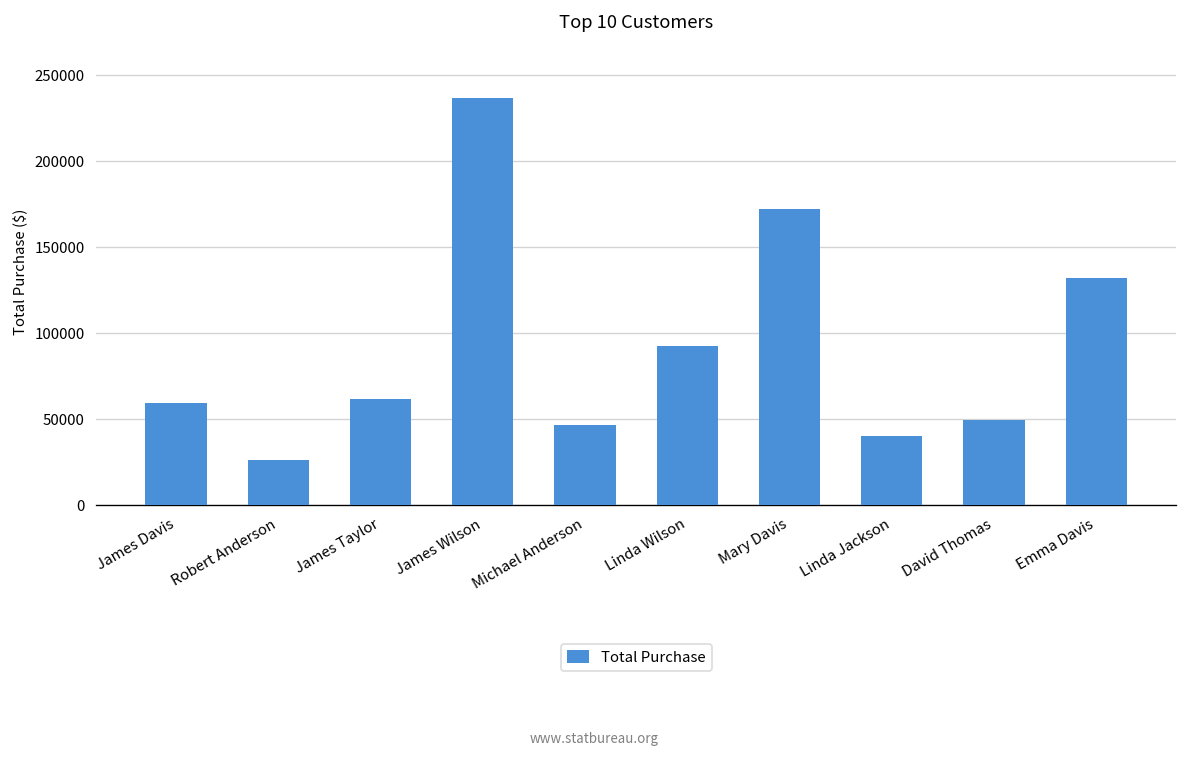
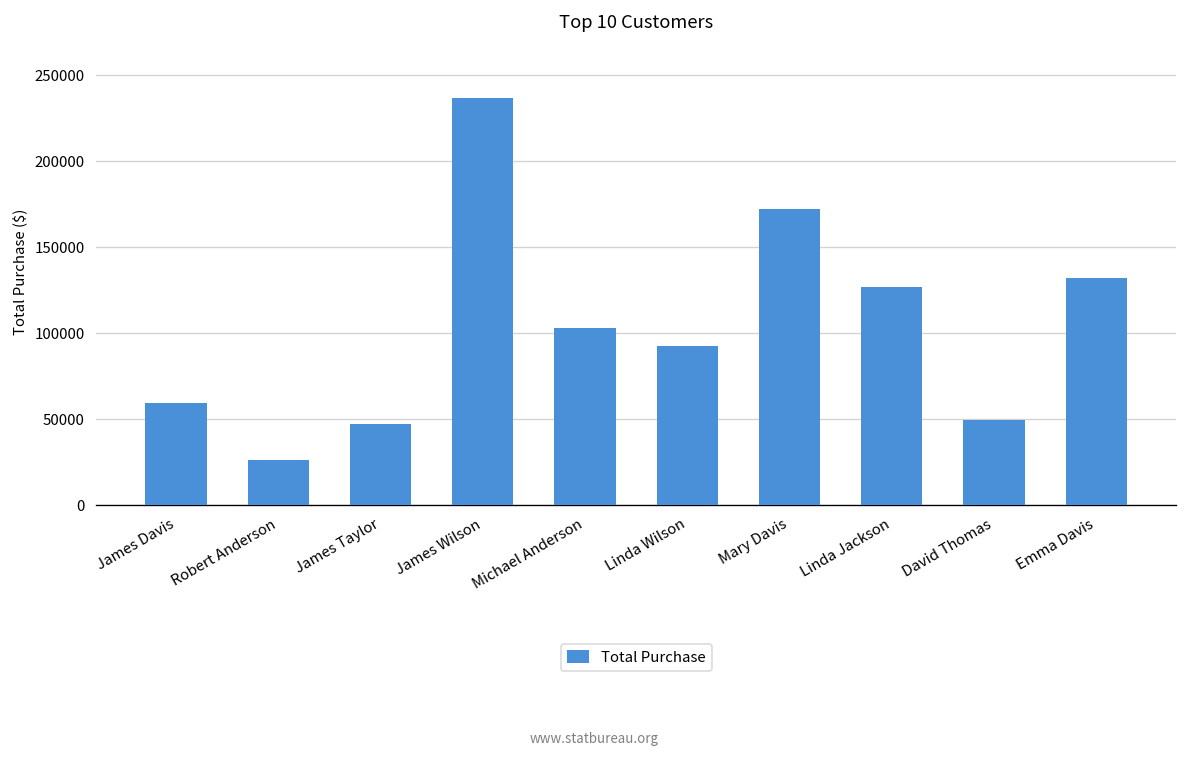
  {
    "James Davis": 59000,
    "Robert Anderson": 26000,
-   "James Taylor": 62000,
+   "James Taylor": 48000,
    "James Wilson": 237000,
-   "Michael Anderson": 47000,
+   "Michael Anderson": 103000,
    "Linda Wilson": 93000,
    "Mary Davis": 172000,
-   "Linda Jackson": 40000,
+   "Linda Jackson": 127000,
    "David Thomas": 50000,
    "Emma Davis": 132000
  }
